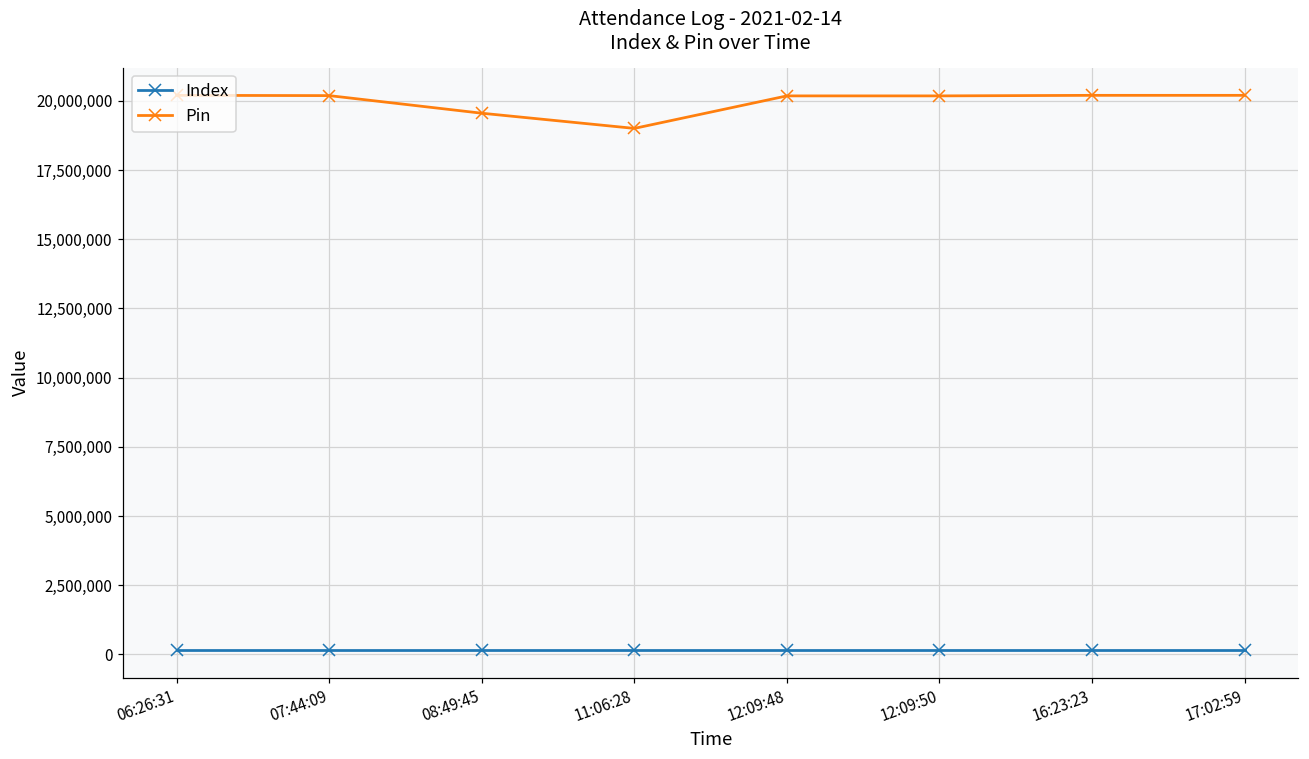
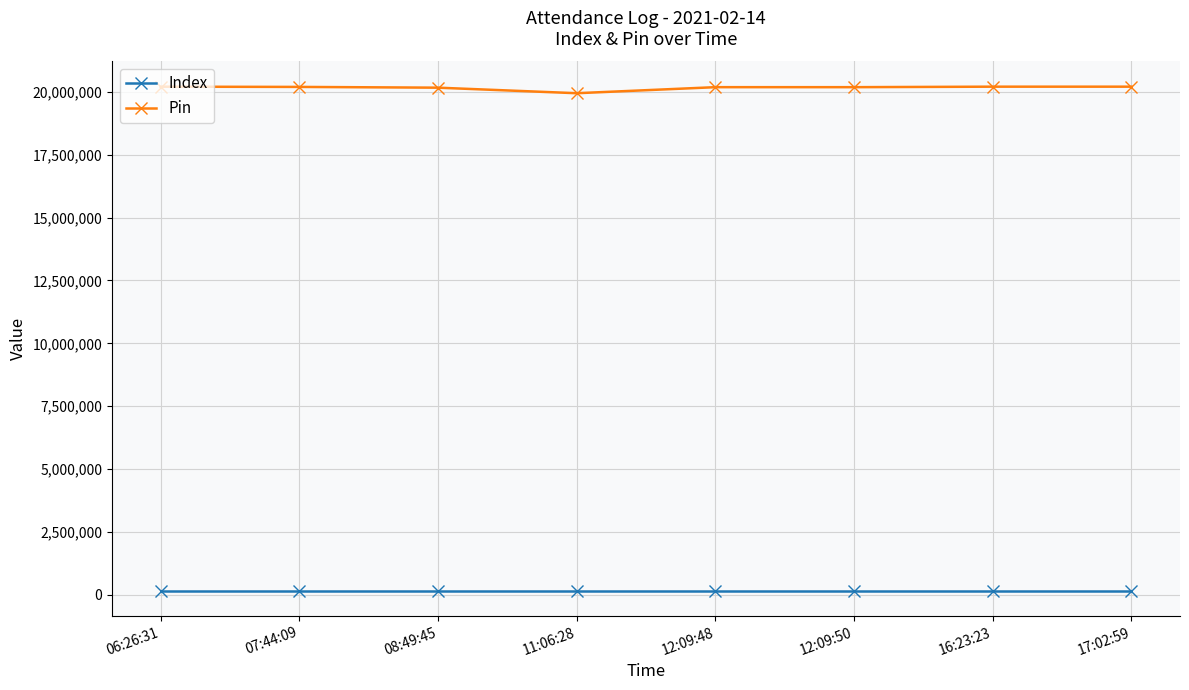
  {
    "Index": {
      "06:26:31": "200,000",
      "07:44:09": "200,000",
      "08:49:45": "200,000",
      "11:06:28": "200,000",
      "12:09:48": "200,000",
      "12:09:50": "200,000",
      "16:23:23": "200,000",
      "17:02:59": "200,000"
    },
    "Pin": {
      "07:44:09": "20,200,000",
-     "08:49:45": "19,600,000",
-     "11:06:28": "19,000,000",
+     "08:49:45": "20,200,000",
+     "11:06:28": "19,900,000",
      "12:09:48": "20,200,000",
      "12:09:50": "20,200,000",
      "16:23:23": "20,200,000",
      "17:02:59": "20,200,000"
    }
  }
